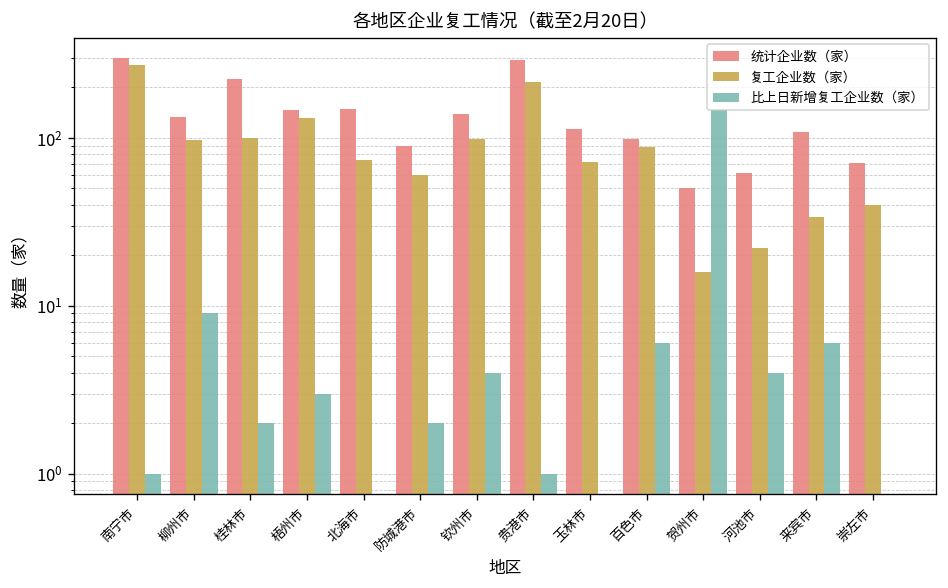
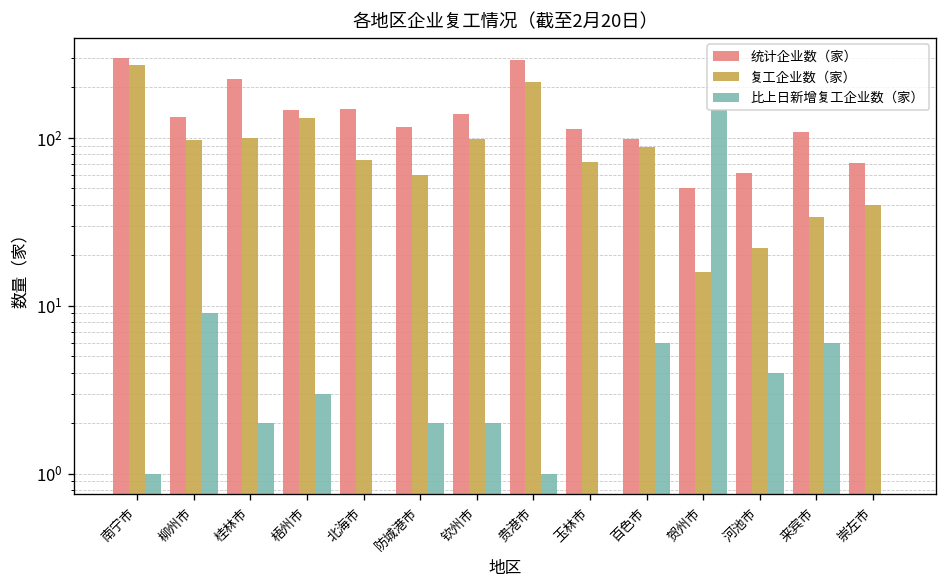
  {
    "统计企业数（家）": {
      "南宁市": 300,
      "柳州市": 130,
      "桂林市": 220,
      "梧州市": 150,
      "北海市": 150,
-     "防城港市": 90,
+     "防城港市": 120,
      "钦州市": 140,
      "贵港市": 290,
      "玉林市": 110,
      "百色市": 100,
      "贺州市": 50,
      "河池市": 60,
      "来宾市": 110,
      "崇左市": 70
    },
    "复工企业数（家）": {
      "南宁市": 270,
      "柳州市": 100,
      "桂林市": 100,
      "梧州市": 130,
      "北海市": 70,
      "防城港市": 60,
      "钦州市": 100,
      "贵港市": 210,
      "玉林市": 70,
      "百色市": 90,
      "贺州市": 16,
      "河池市": 22,
      "来宾市": 34,
      "崇左市": 40
    },
    "比上日新增复工企业数（家）": {
      "南宁市": 1,
      "柳州市": 9,
      "桂林市": 2,
      "梧州市": 3,
      "防城港市": 2,
-     "钦州市": 4,
+     "钦州市": 2,
      "贵港市": 1,
      "百色市": 6,
      "贺州市": 150,
      "河池市": 4,
      "来宾市": 6
    }
  }
